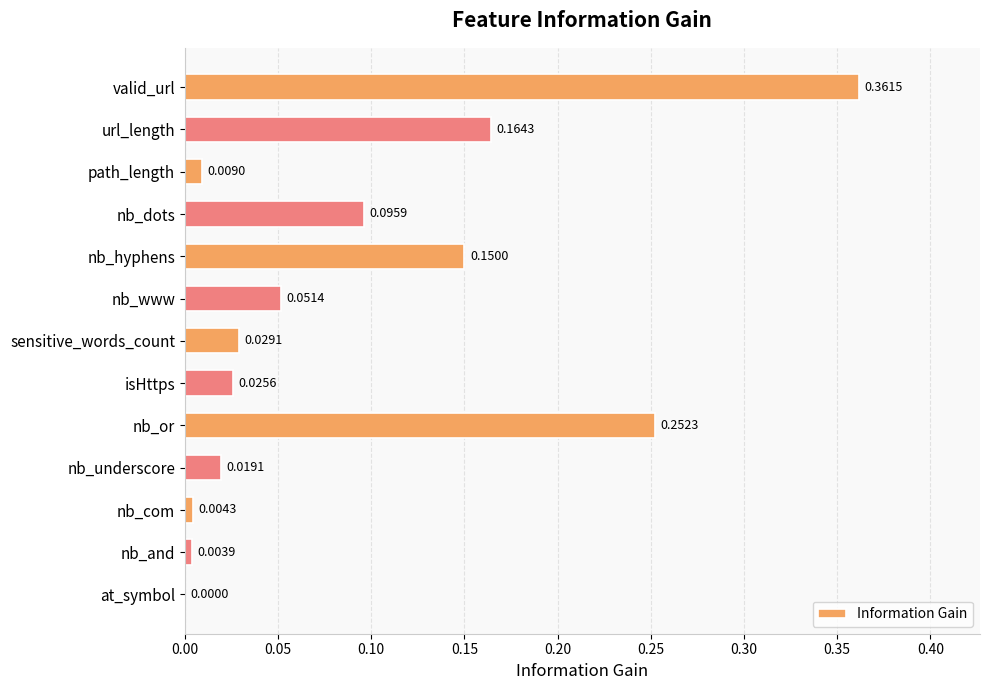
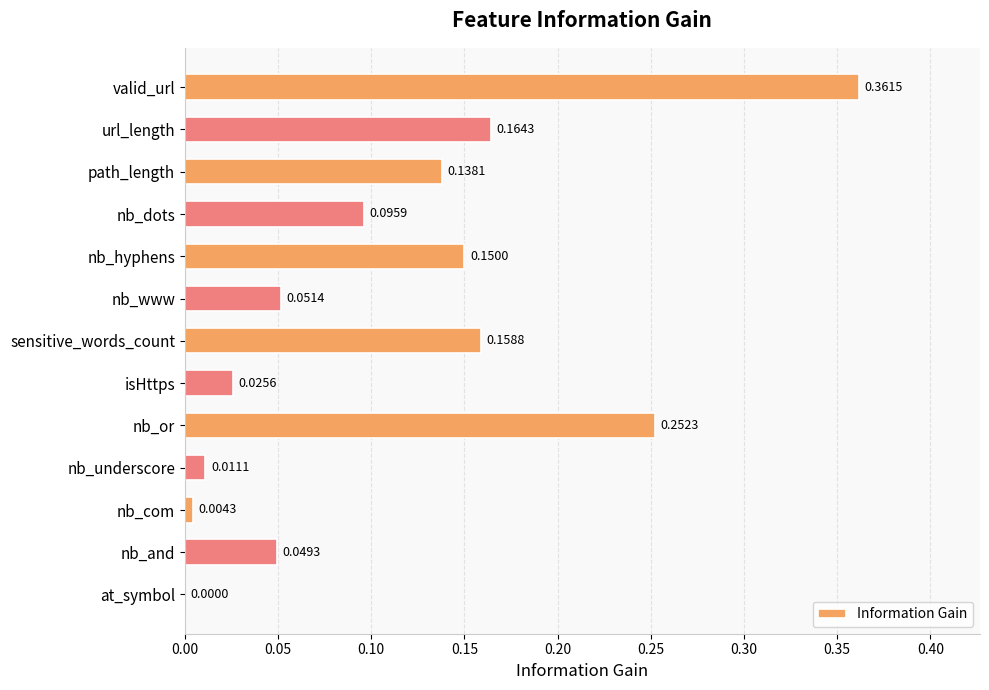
  {
    "valid_url": 0.3615,
    "url_length": 0.1643,
-   "path_length": 0.0090,
+   "path_length": 0.1381,
    "nb_dots": 0.0959,
    "nb_hyphens": 0.1500,
    "nb_www": 0.0514,
-   "sensitive_words_count": 0.0291,
+   "sensitive_words_count": 0.1588,
    "isHttps": 0.0256,
    "nb_or": 0.2523,
-   "nb_underscore": 0.0191,
+   "nb_underscore": 0.0111,
    "nb_com": 0.0043,
-   "nb_and": 0.0039,
+   "nb_and": 0.0493,
    "at_symbol": 0.0000
  }
